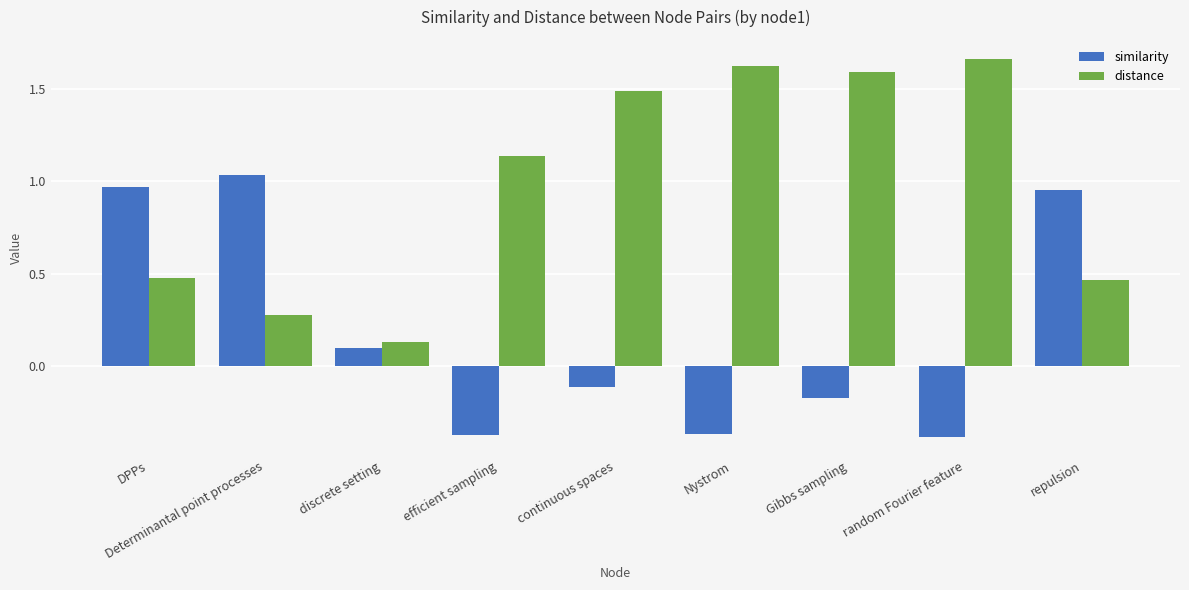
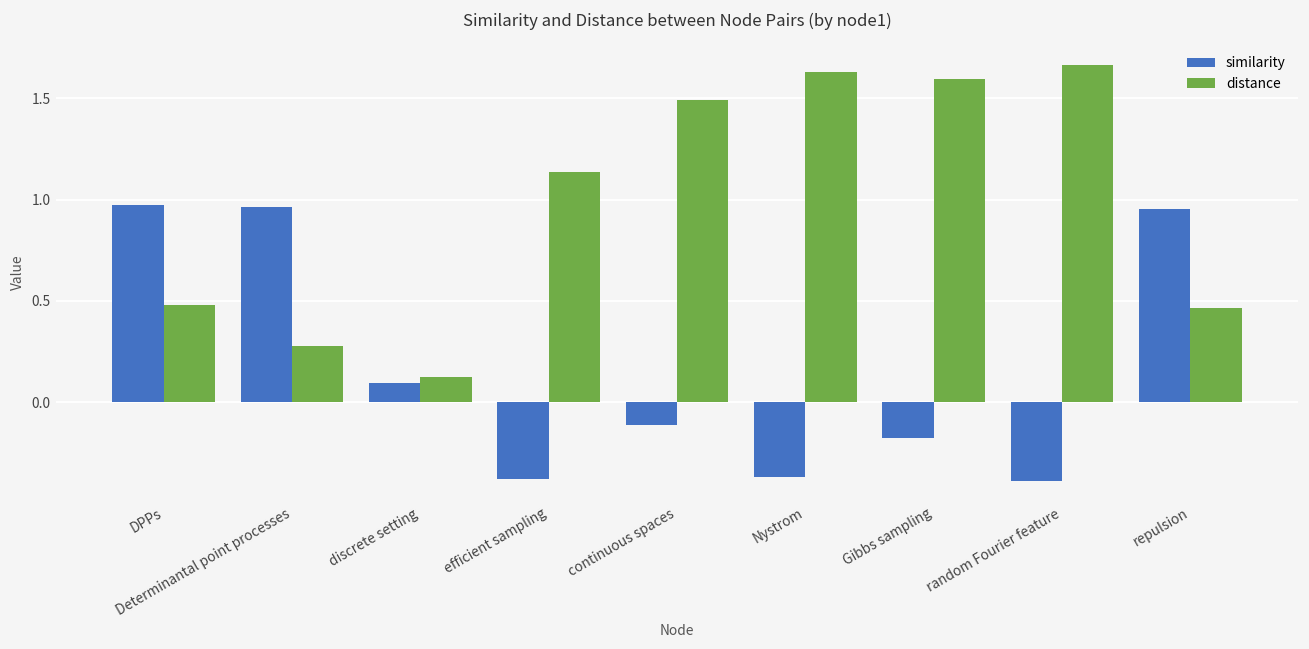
  {
    "similarity": {
      "DPPs": 0.97,
-     "Determinantal point processes": 1.03,
+     "Determinantal point processes": 0.96,
      "discrete setting": 0.10,
      "efficient sampling": -0.38,
      "continuous spaces": -0.11,
      "Nystrom": -0.37,
      "Gibbs sampling": -0.17,
      "random Fourier feature": -0.39,
      "repulsion": 0.95
    },
    "distance": {
      "DPPs": 0.48,
      "Determinantal point processes": 0.28,
      "discrete setting": 0.13,
      "efficient sampling": 1.14,
      "continuous spaces": 1.49,
      "Nystrom": 1.63,
      "Gibbs sampling": 1.59,
      "random Fourier feature": 1.66,
      "repulsion": 0.46
    }
  }
